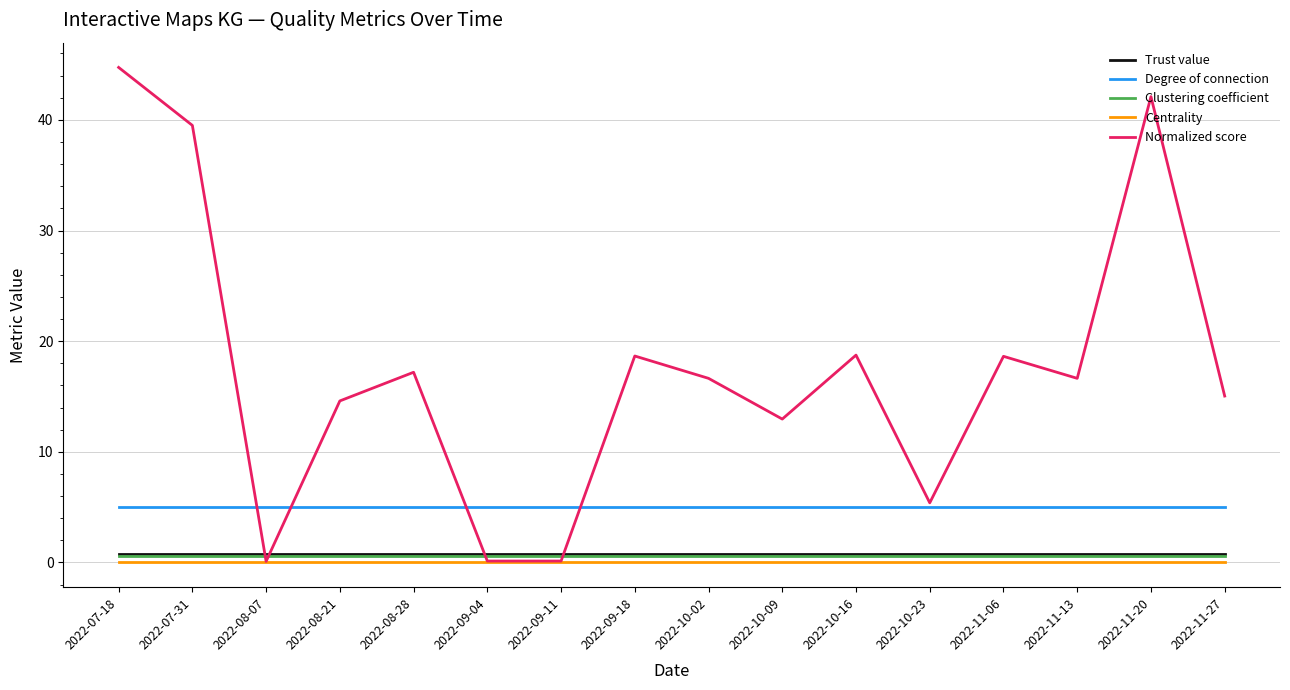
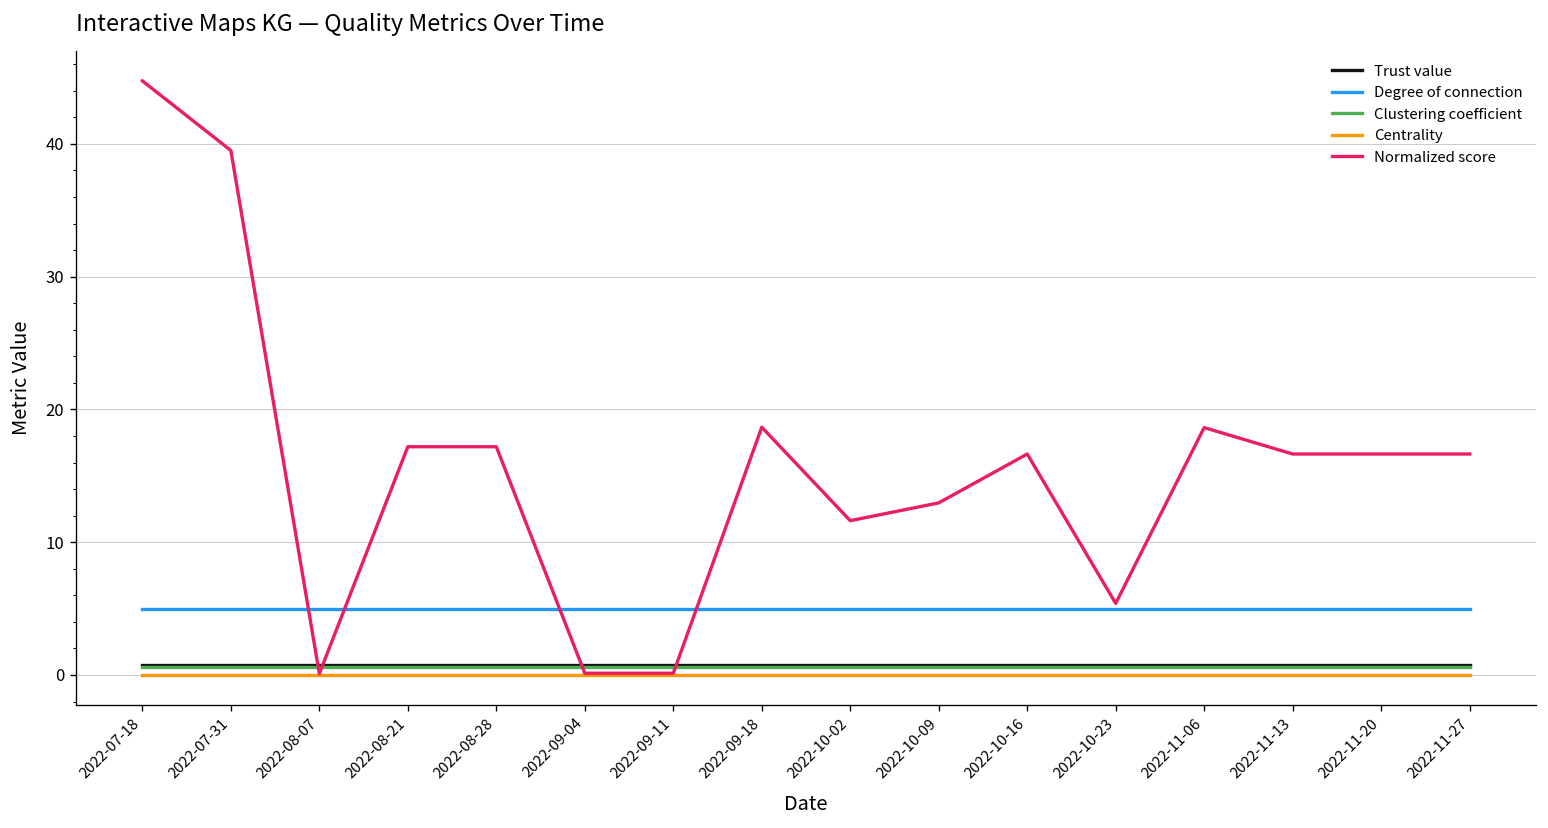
  {
    "Degree of connection": {
      "2022-07-18": 5.0,
      "2022-07-31": 5.0,
      "2022-08-07": 5.0,
      "2022-08-21": 5.0,
      "2022-08-28": 5.0,
      "2022-09-04": 5.0,
      "2022-09-11": 5.0,
      "2022-09-18": 5.0,
      "2022-10-02": 5.0,
      "2022-10-09": 5.0,
      "2022-10-16": 5.0,
      "2022-10-23": 5.0,
      "2022-11-06": 5.0,
      "2022-11-13": 5.0,
      "2022-11-20": 5.0,
      "2022-11-27": 5.0
    },
    "Centrality": {
      "2022-07-18": 0.0,
      "2022-07-31": 0.0,
      "2022-08-21": 0.0,
      "2022-08-28": 0.0,
      "2022-09-18": 0.0,
      "2022-10-02": 0.0,
      "2022-10-09": 0.0,
      "2022-10-16": 0.0,
      "2022-10-23": 0.0,
      "2022-11-06": 0.0,
      "2022-11-13": 0.0,
      "2022-11-20": 0.0,
      "2022-11-27": 0.0
    },
    "Normalized score": {
      "2022-07-18": 44.7,
      "2022-07-31": 39.5,
-     "2022-08-21": 14.6,
+     "2022-08-21": 17.2,
      "2022-08-28": 17.2,
      "2022-09-18": 18.7,
-     "2022-10-02": 16.6,
+     "2022-10-02": 11.6,
      "2022-10-09": 13.0,
-     "2022-10-16": 18.7,
+     "2022-10-16": 16.6,
      "2022-10-23": 5.4,
      "2022-11-06": 18.6,
      "2022-11-13": 16.6,
-     "2022-11-20": 42.1,
-     "2022-11-27": 15.0
+     "2022-11-20": 16.6,
+     "2022-11-27": 16.6
    }
  }
